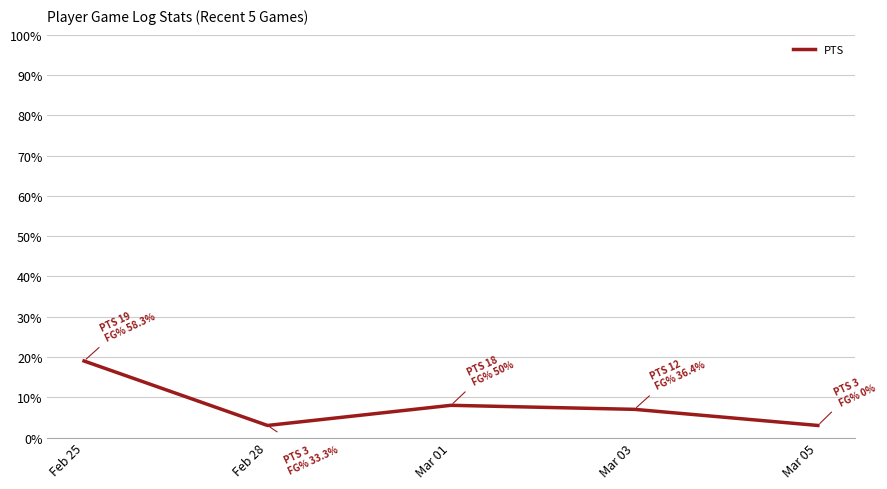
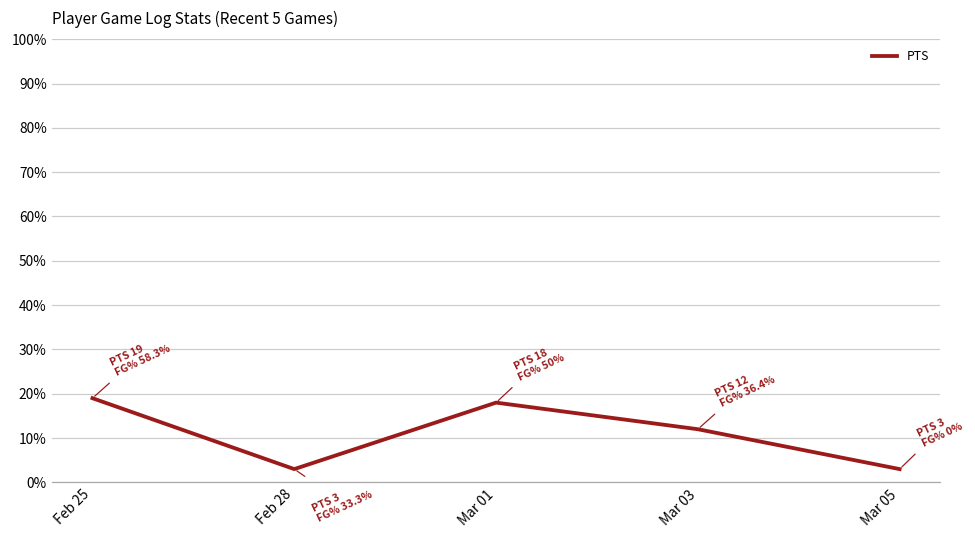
  {
-   "Mar 01": "8%",
-   "Mar 03": "7%"
+   "Mar 01": "18%",
+   "Mar 03": "12%"
  }
